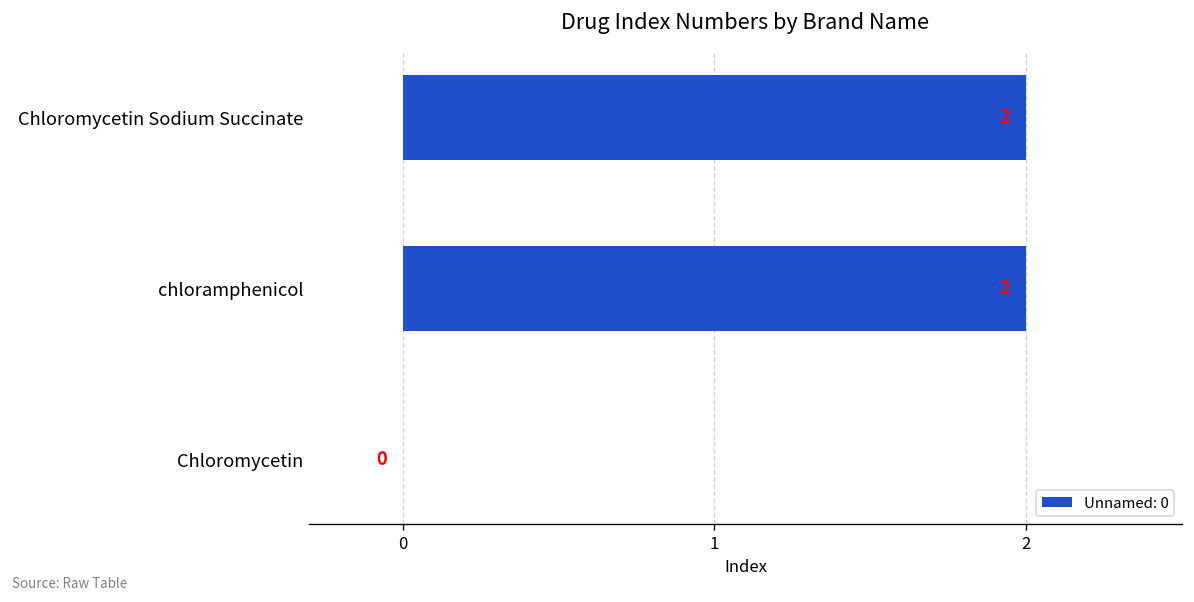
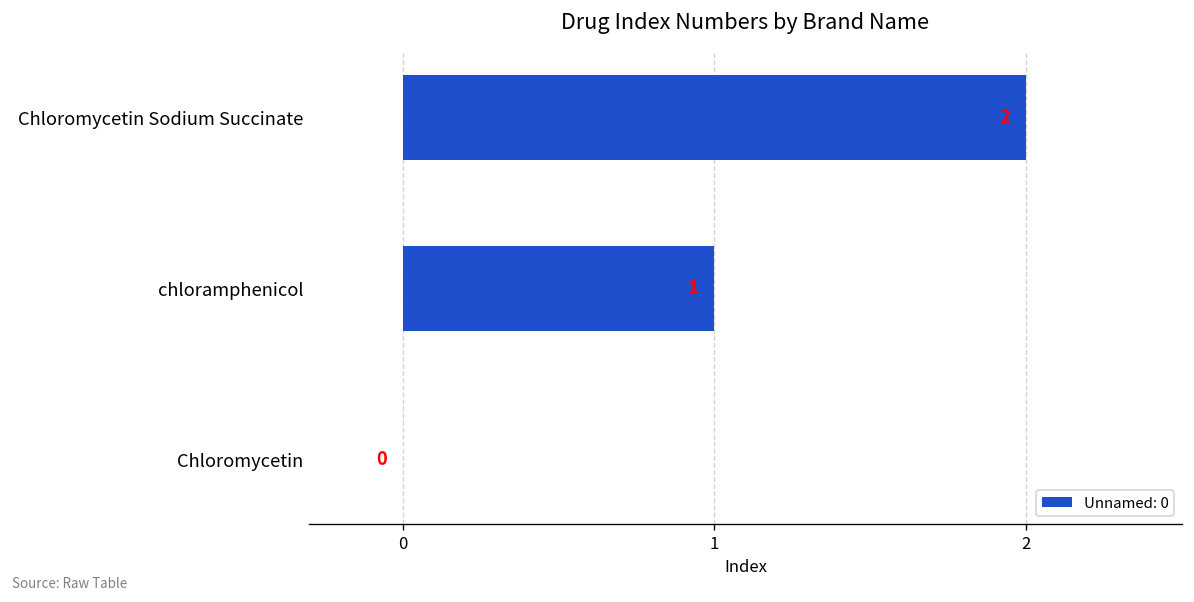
  {
    "Chloromycetin Sodium Succinate": 2,
-   "chloramphenicol": 2,
+   "chloramphenicol": 1,
    "Chloromycetin": 0
  }
